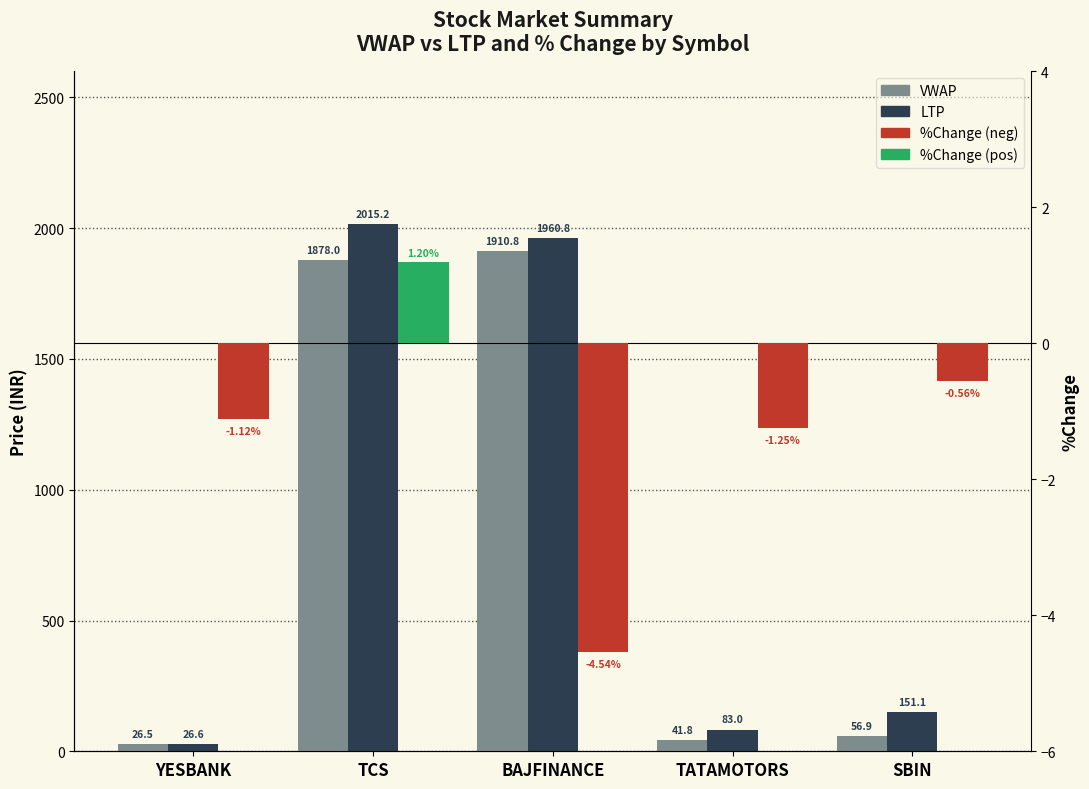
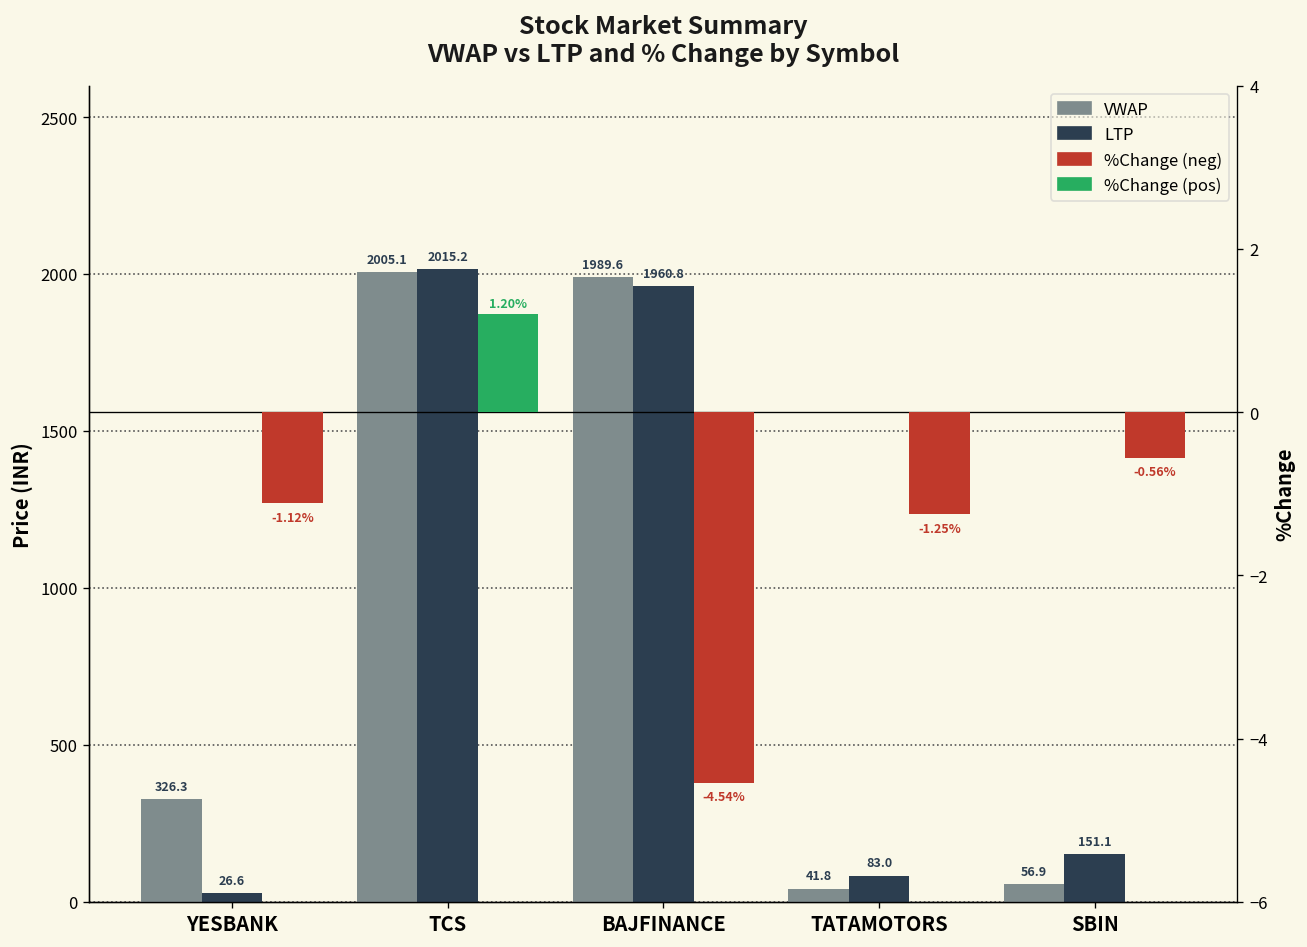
  {
    "VWAP": {
-     "YESBANK": 26.5,
-     "TCS": 1878.0,
-     "BAJFINANCE": 1910.8,
+     "YESBANK": 326.3,
+     "TCS": 2005.1,
+     "BAJFINANCE": 1989.6,
      "TATAMOTORS": 41.8,
      "SBIN": 56.9
    },
    "LTP": {
      "YESBANK": 26.6,
      "TCS": 2015.2,
      "BAJFINANCE": 1960.8,
      "TATAMOTORS": 83.0,
      "SBIN": 151.1
    }
  }
